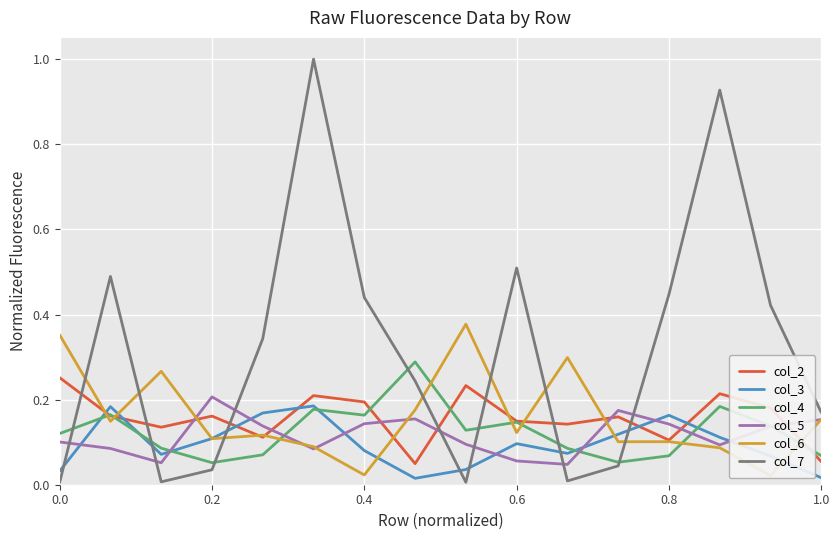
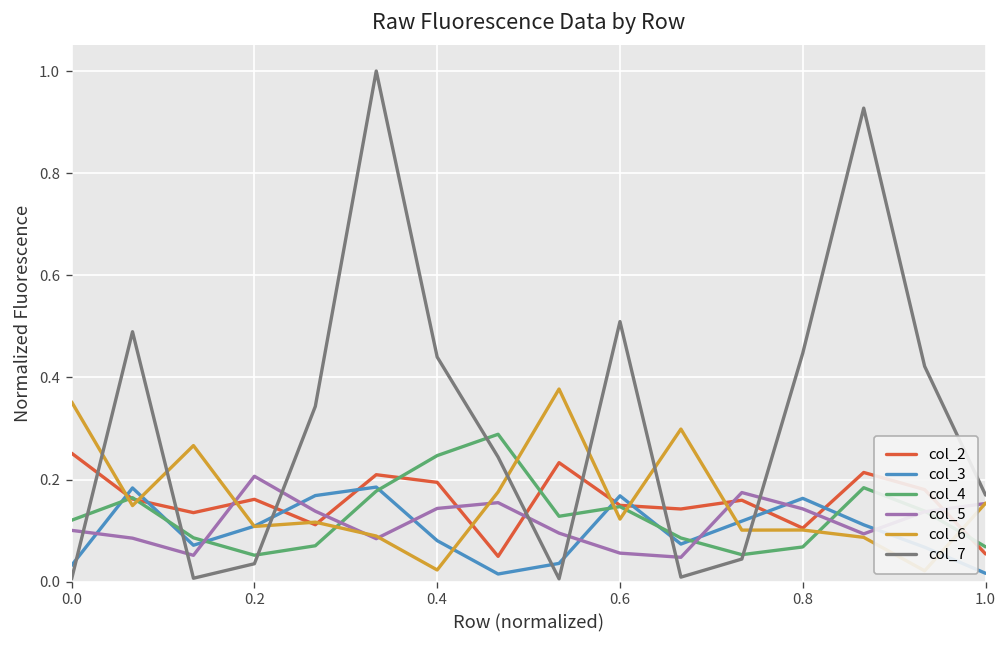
  {
    "col_2": {
      "0.0": 0.25,
      "0.2": 0.16,
      "0.4": 0.19,
      "1.0": 0.05
    },
    "col_3": {
      "0.0": 0.03,
      "0.4": 0.08,
-     "0.6": 0.10,
+     "0.6": 0.17,
      "0.8": 0.16,
      "1.0": 0.02
    },
    "col_4": {
      "0.0": 0.12,
      "0.2": 0.05,
-     "0.4": 0.16,
+     "0.4": 0.25,
      "0.8": 0.07,
      "1.0": 0.07
    },
    "col_5": {
      "0.0": 0.10,
      "0.2": 0.21,
      "0.4": 0.14,
      "0.6": 0.06,
      "0.8": 0.14
    },
    "col_6": {
      "0.0": 0.35,
      "0.4": 0.02,
      "0.6": 0.12
    },
    "col_7": {
      "0.0": 0.01,
      "0.2": 0.04,
      "0.4": 0.44,
      "0.6": 0.51,
      "0.8": 0.45,
      "1.0": 0.17
    }
  }
